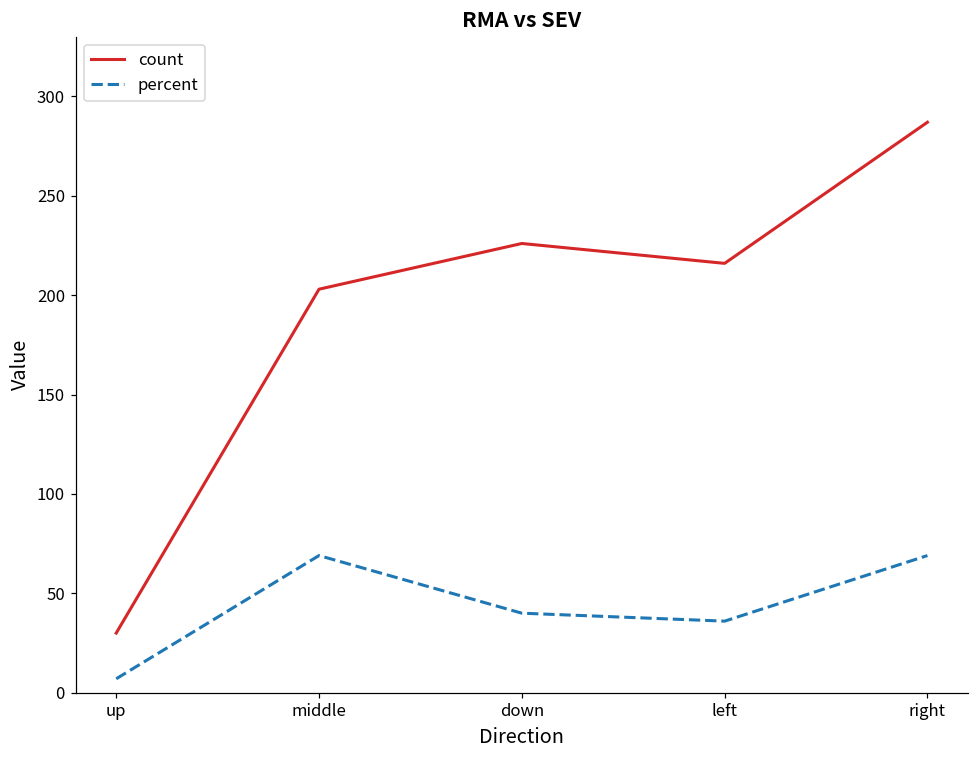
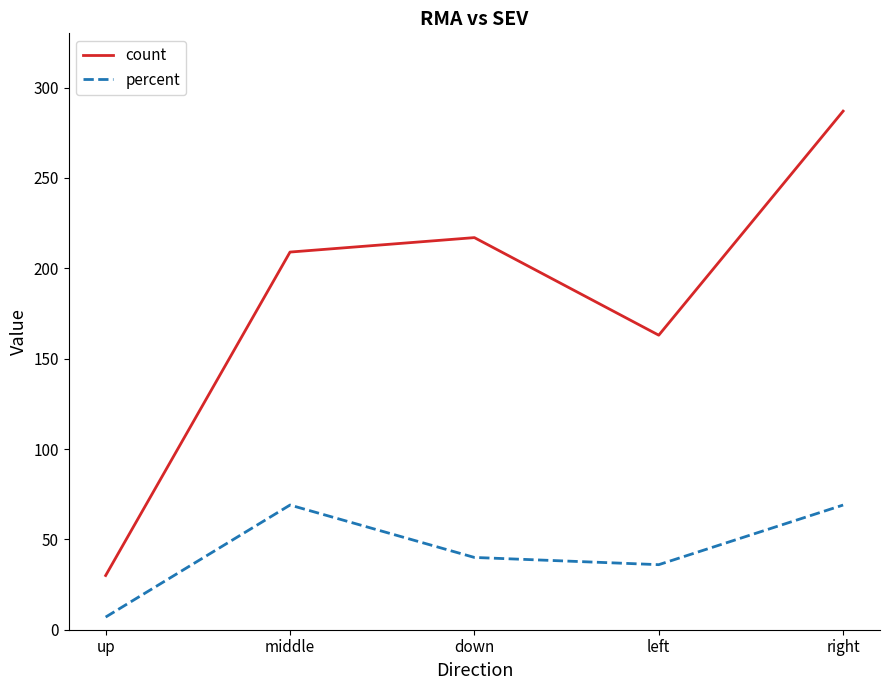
  {
    "count": {
      "up": 30,
-     "middle": 203,
-     "down": 226,
-     "left": 216,
+     "middle": 209,
+     "down": 217,
+     "left": 163,
      "right": 287
    },
    "percent": {
      "up": 7,
      "middle": 69,
      "down": 40,
      "left": 36,
      "right": 69
    }
  }
